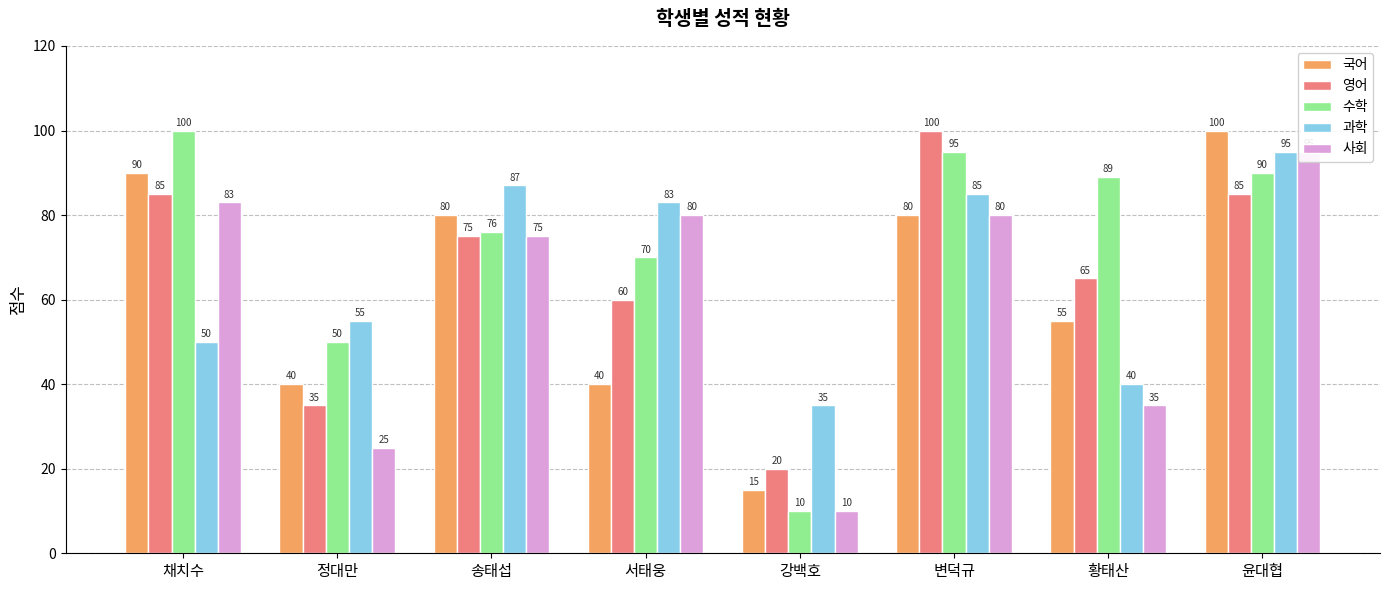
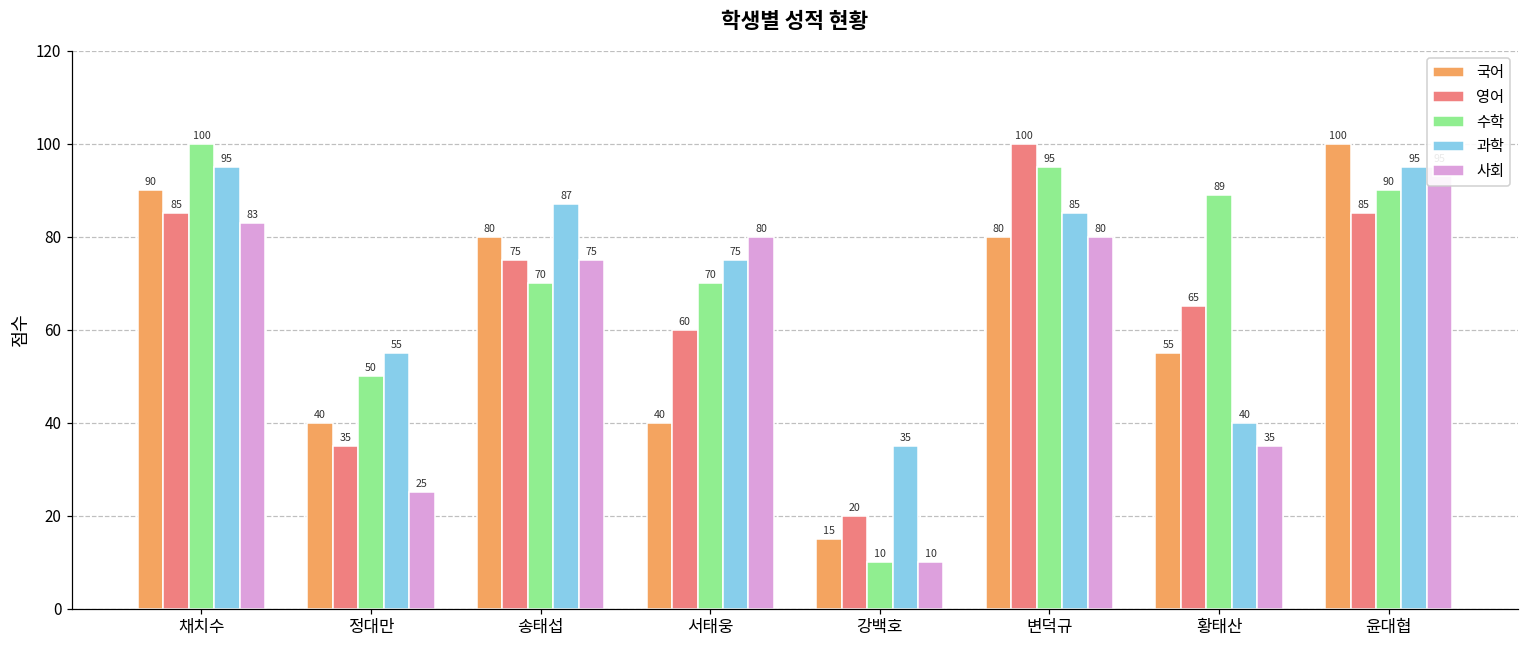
  {
    "수학": {
      "채치수": 100,
      "정대만": 50,
-     "송태섭": 76,
+     "송태섭": 70,
      "서태웅": 70,
      "강백호": 10,
      "변덕규": 95,
      "황태산": 89,
      "윤대협": 90
    },
    "과학": {
-     "채치수": 50,
+     "채치수": 95,
      "정대만": 55,
      "송태섭": 87,
-     "서태웅": 83,
+     "서태웅": 75,
      "강백호": 35,
      "변덕규": 85,
      "황태산": 40,
      "윤대협": 95
    },
    "사회": {
      "채치수": 83,
      "정대만": 25,
      "송태섭": 75,
      "서태웅": 80,
      "강백호": 10,
      "변덕규": 80,
      "황태산": 35
    }
  }
